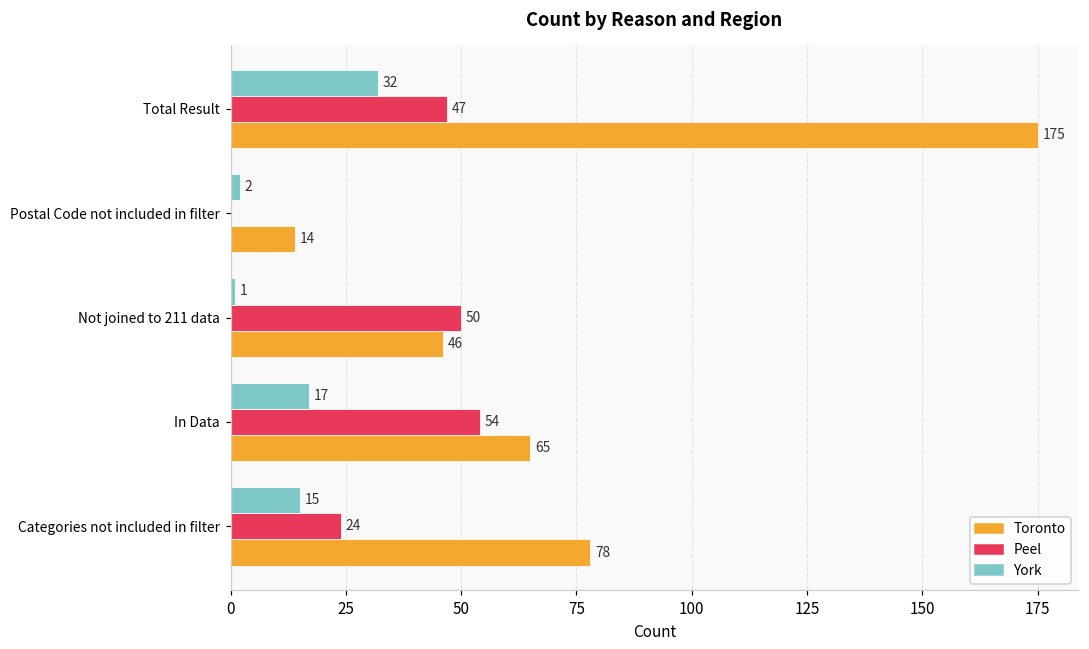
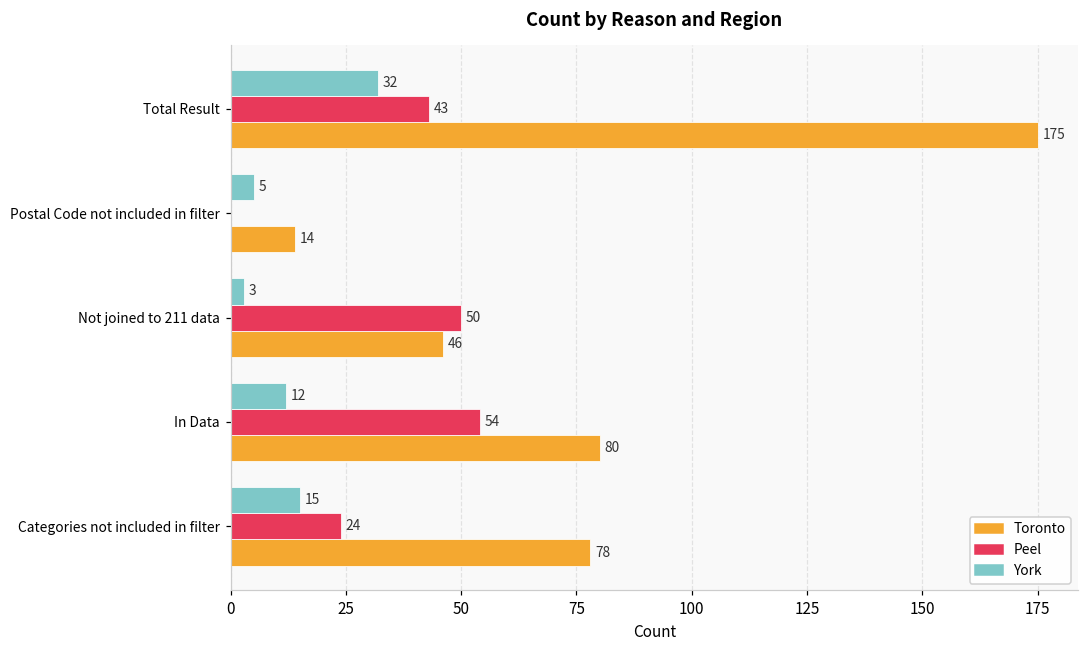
  {
    "Toronto": {
      "Total Result": 175,
      "Postal Code not included in filter": 14,
      "Not joined to 211 data": 46,
-     "In Data": 65,
+     "In Data": 80,
      "Categories not included in filter": 78
    },
    "Peel": {
-     "Total Result": 47,
+     "Total Result": 43,
      "Not joined to 211 data": 50,
      "In Data": 54,
      "Categories not included in filter": 24
    },
    "York": {
      "Total Result": 32,
-     "Postal Code not included in filter": 2,
-     "Not joined to 211 data": 1,
-     "In Data": 17,
+     "Postal Code not included in filter": 5,
+     "Not joined to 211 data": 3,
+     "In Data": 12,
      "Categories not included in filter": 15
    }
  }
